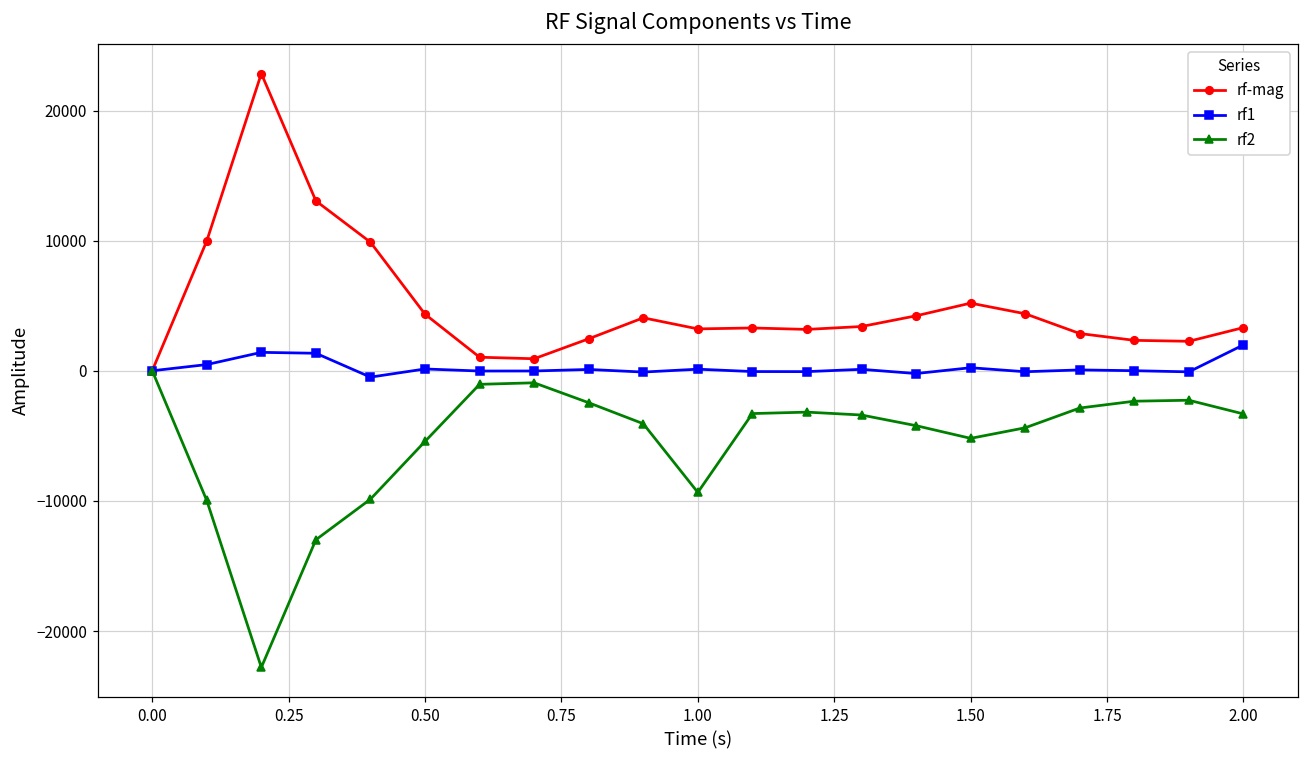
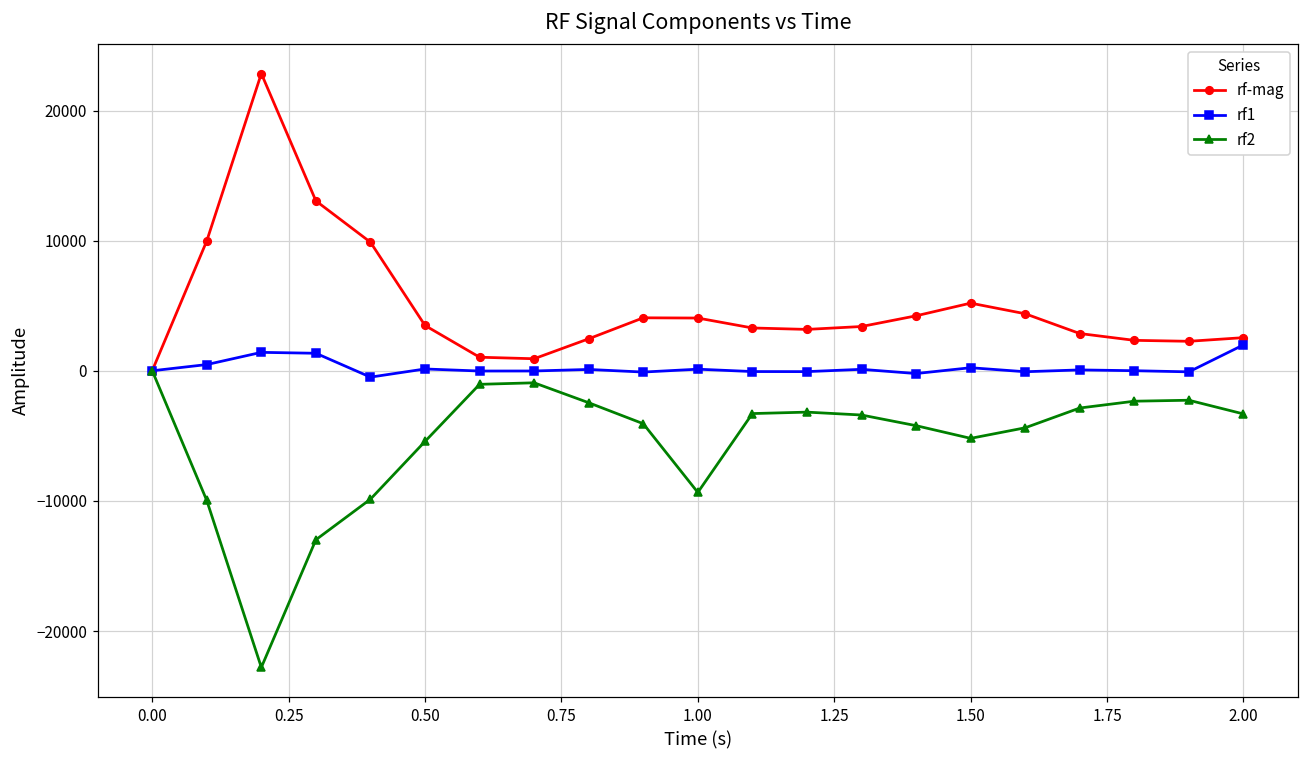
  {
    "rf-mag": {
-     "0.50": 4300,
-     "1.00": 3200,
+     "0.50": 3500,
+     "1.00": 4100,
      "1.50": 5200,
-     "2.00": 3300
+     "2.00": 2500
    },
    "rf1": {
      "0.50": 100,
      "1.00": 100,
      "1.50": 200,
      "2.00": 2000
    },
    "rf2": {
      "0.50": -5400,
      "1.00": -9300,
      "1.50": -5200,
      "2.00": -3300
    }
  }
